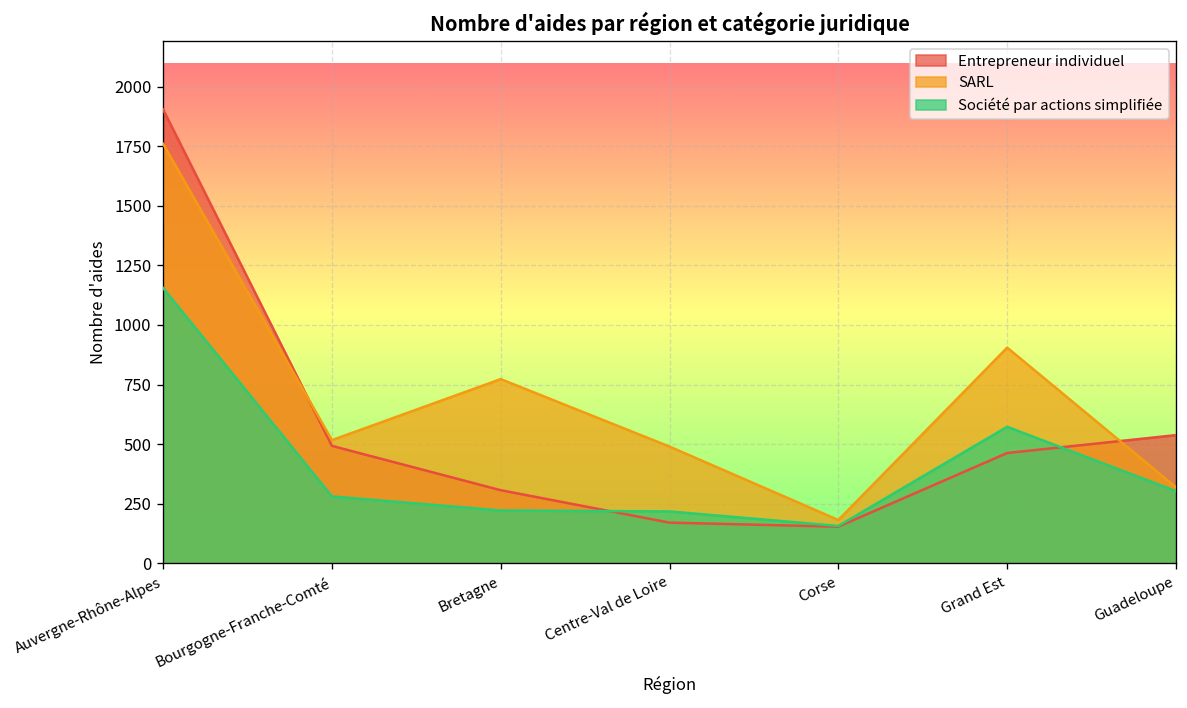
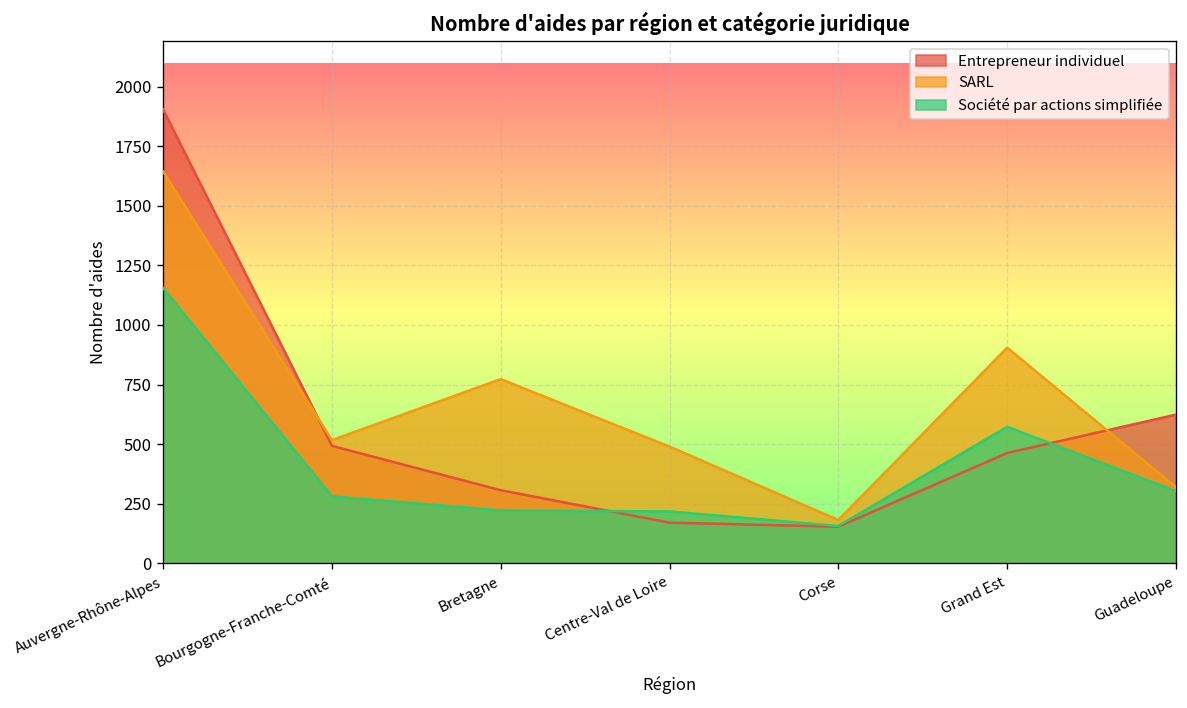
  {
    "Entrepreneur individuel": {
      "Auvergne-Rhône-Alpes": 1900,
      "Bourgogne-Franche-Comté": 490,
      "Bretagne": 310,
      "Centre-Val de Loire": 170,
      "Grand Est": 460,
-     "Guadeloupe": 540
+     "Guadeloupe": 620
    },
    "SARL": {
-     "Auvergne-Rhône-Alpes": 1760,
+     "Auvergne-Rhône-Alpes": 1640,
      "Bourgogne-Franche-Comté": 520,
      "Bretagne": 770,
      "Centre-Val de Loire": 490,
      "Corse": 180,
      "Grand Est": 910,
      "Guadeloupe": 320
    },
    "Société par actions simplifiée": {
      "Auvergne-Rhône-Alpes": 1160,
      "Bourgogne-Franche-Comté": 280,
      "Bretagne": 220,
      "Centre-Val de Loire": 220,
      "Grand Est": 570,
      "Guadeloupe": 300
    }
  }
